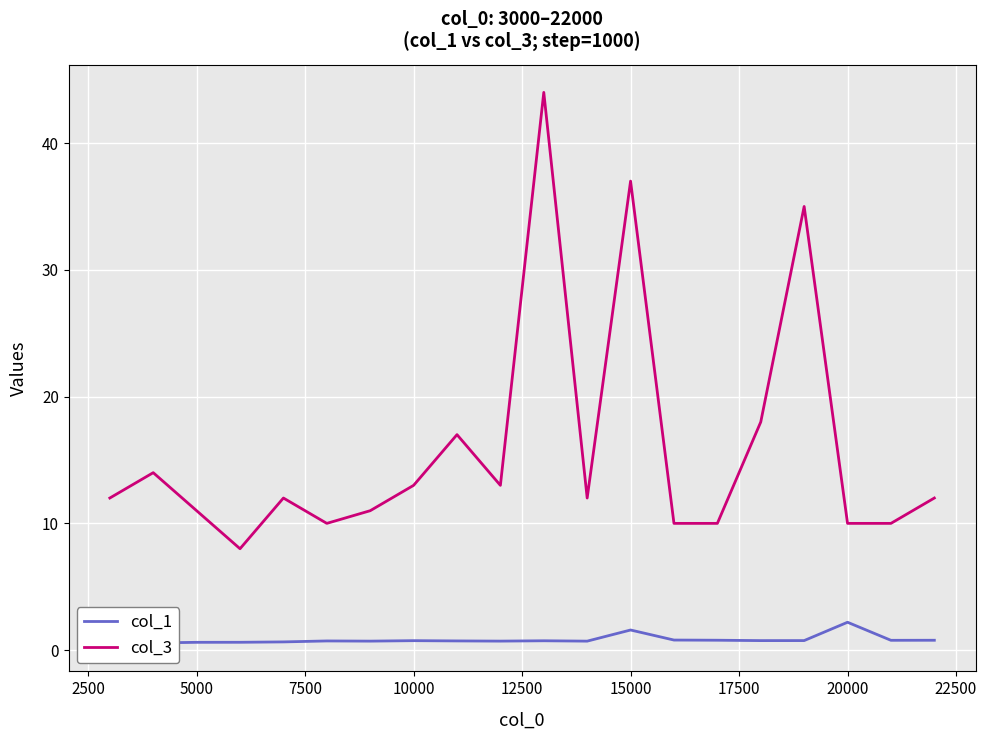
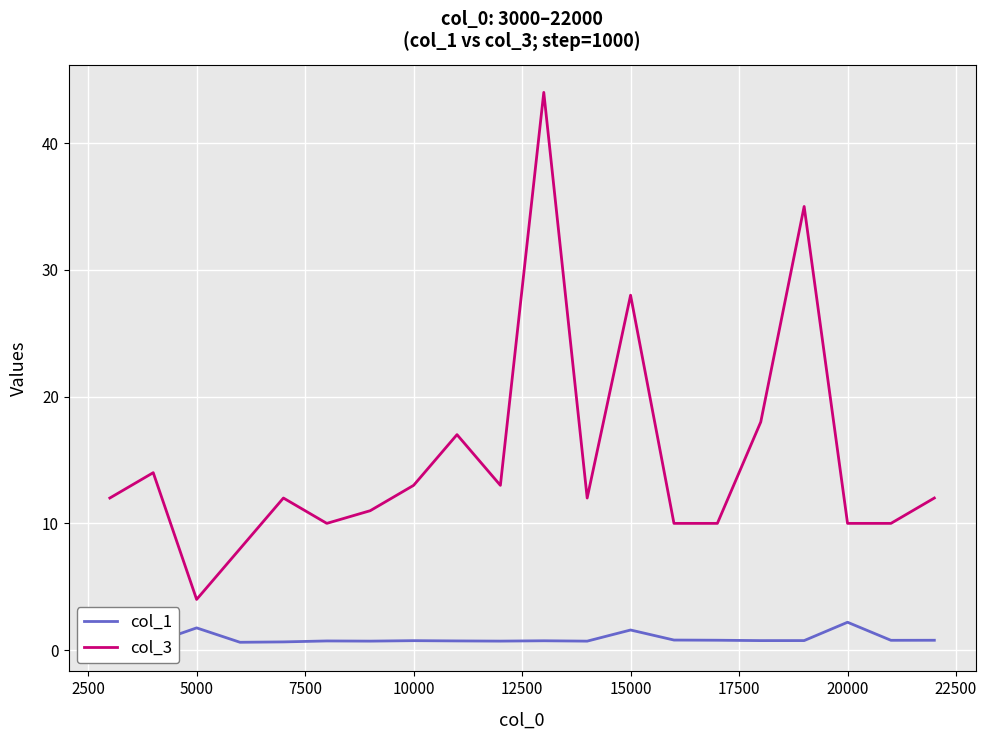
  {
    "col_1": {
-     "5000": 0.6,
+     "5000": 1.8,
      "10000": 0.7,
      "15000": 1.6,
      "20000": 2.2
    },
    "col_3": {
-     "5000": 11,
+     "5000": 4,
      "10000": 13,
-     "15000": 37,
+     "15000": 28,
      "20000": 10
    }
  }
